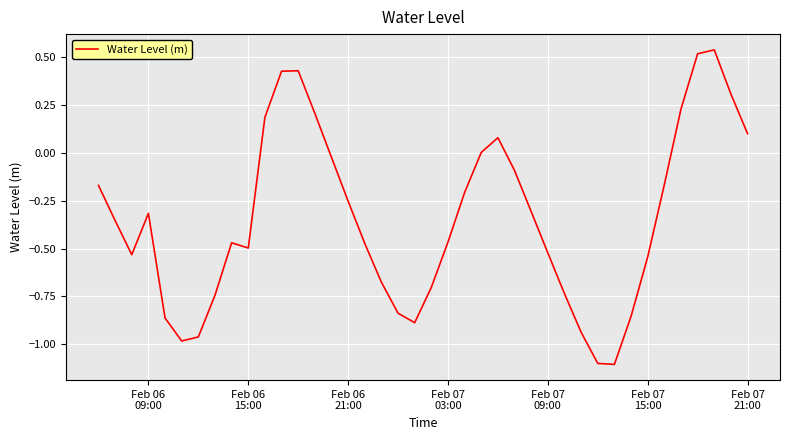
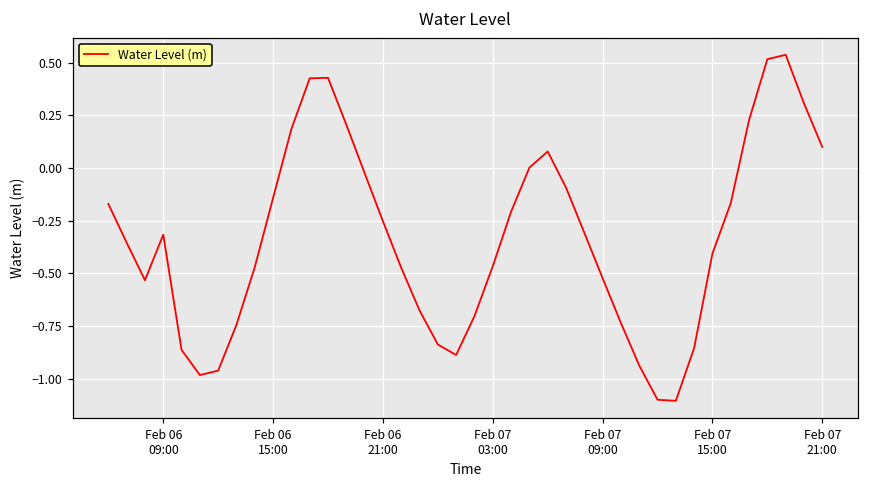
  {
    "Feb 06 09:00": -0.32,
-   "Feb 06 15:00": -0.50,
+   "Feb 06 15:00": -0.14,
    "Feb 06 21:00": -0.25,
    "Feb 07 03:00": -0.47,
    "Feb 07 09:00": -0.52,
-   "Feb 07 15:00": -0.54,
+   "Feb 07 15:00": -0.41,
    "Feb 07 21:00": 0.10
  }
